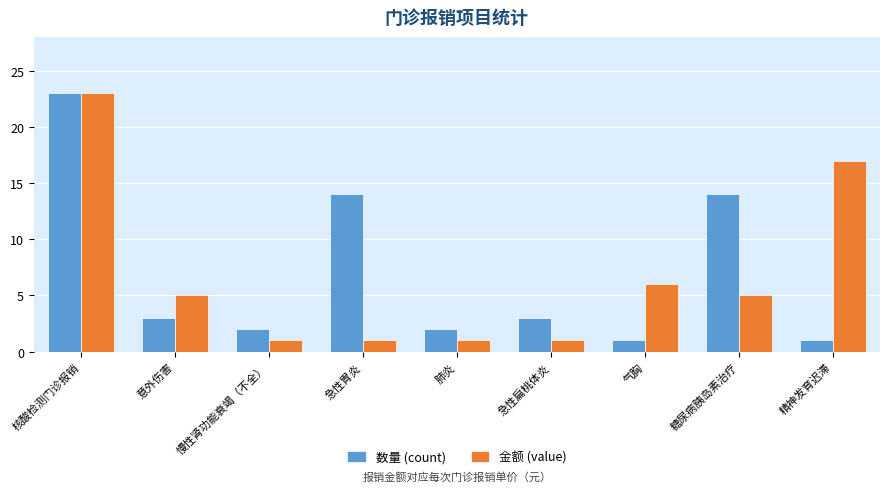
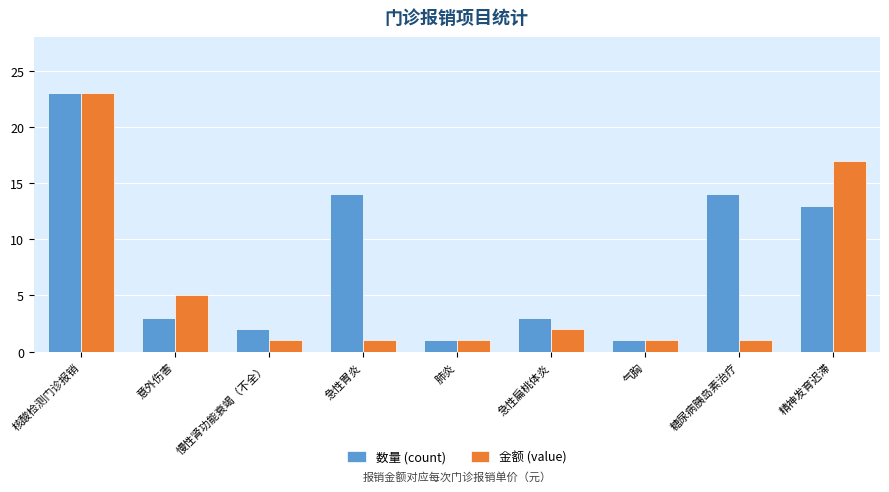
  {
    "数量 (count)": {
      "核酸检测门诊报销": 23,
      "意外伤害": 3,
      "慢性肾功能衰竭（不全）": 2,
      "急性胃炎": 14,
-     "肺炎": 2,
+     "肺炎": 1,
      "急性扁桃体炎": 3,
      "气胸": 1,
      "糖尿病胰岛素治疗": 14,
-     "精神发育迟滞": 1
+     "精神发育迟滞": 13
    },
    "金额 (value)": {
      "核酸检测门诊报销": 23,
      "意外伤害": 5,
      "慢性肾功能衰竭（不全）": 1,
      "急性胃炎": 1,
      "肺炎": 1,
-     "急性扁桃体炎": 1,
-     "气胸": 6,
-     "糖尿病胰岛素治疗": 5,
+     "急性扁桃体炎": 2,
+     "气胸": 1,
+     "糖尿病胰岛素治疗": 1,
      "精神发育迟滞": 17
    }
  }
